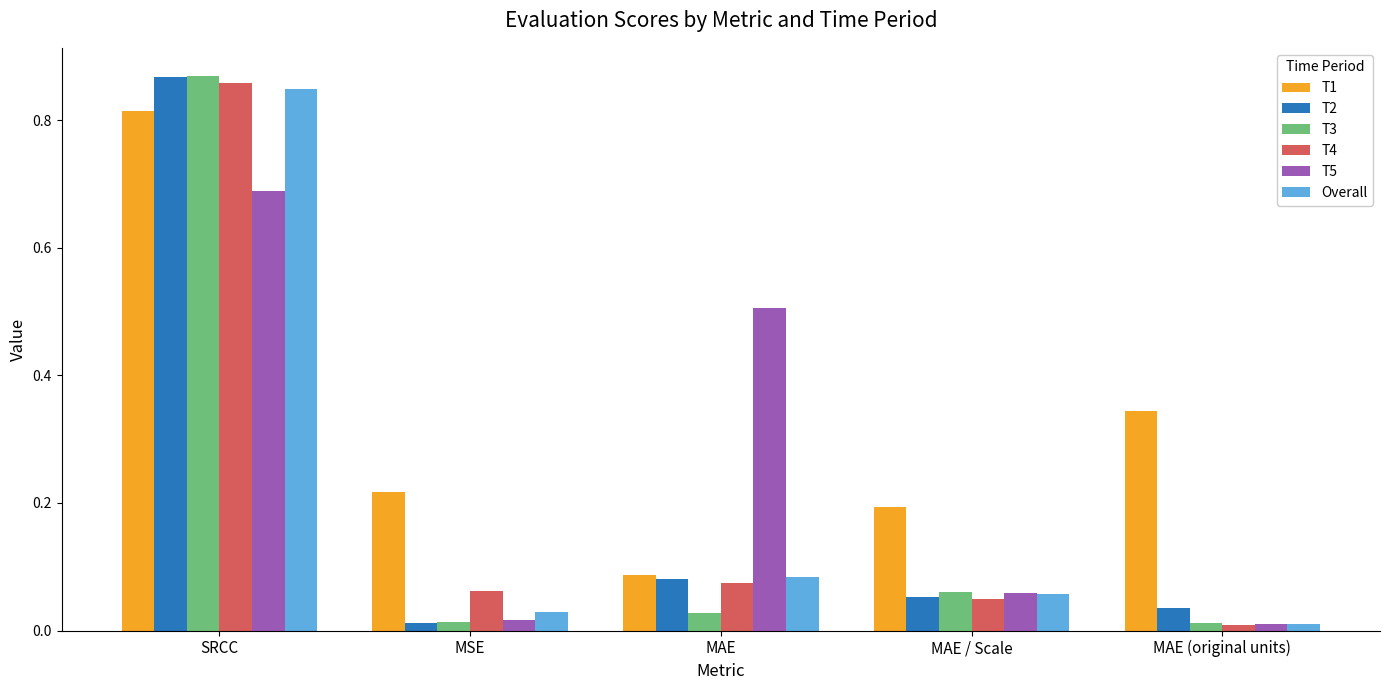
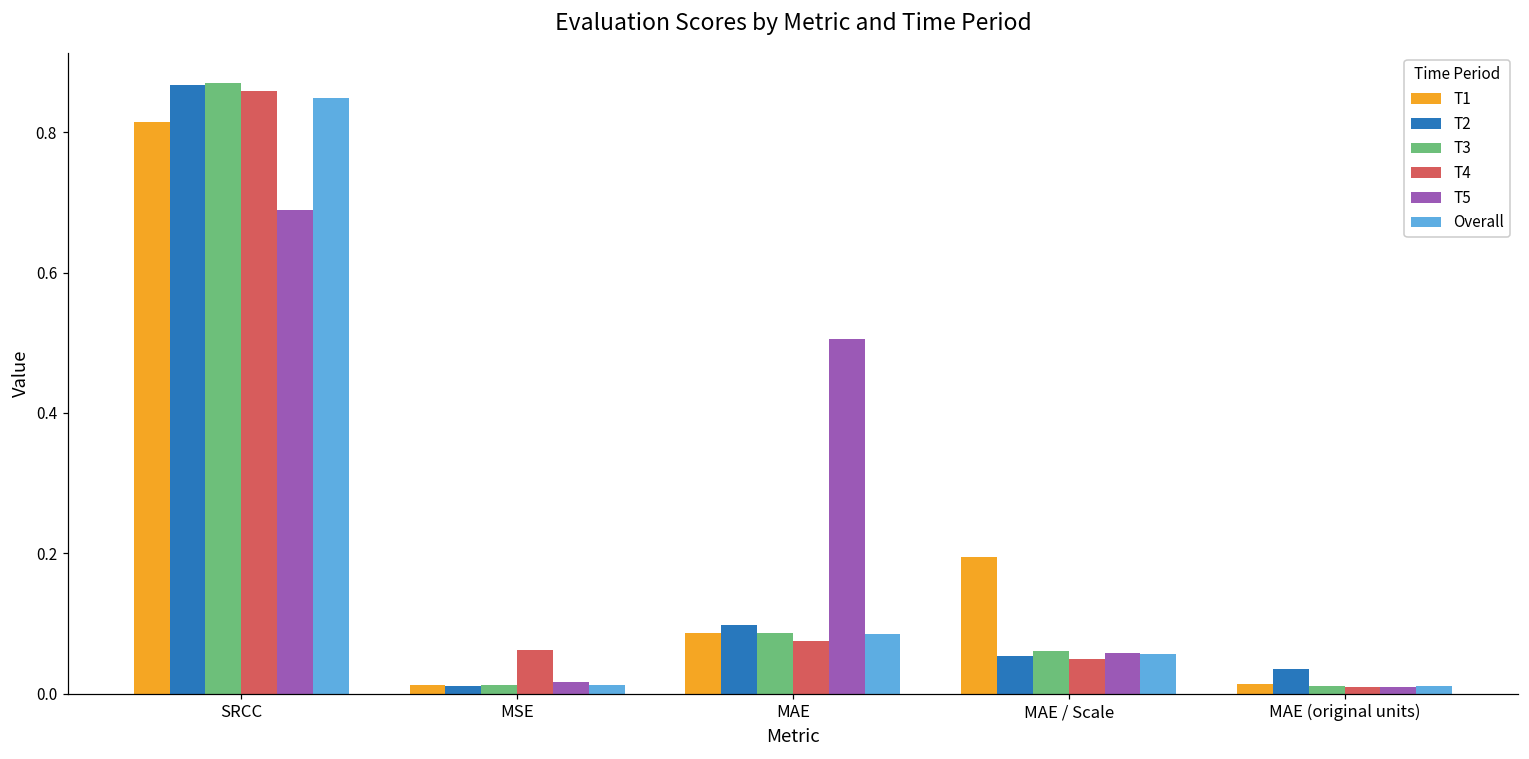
  {
    "T1": {
      "SRCC": 0.81,
-     "MSE": 0.22,
+     "MSE": 0.01,
      "MAE": 0.09,
      "MAE / Scale": 0.19,
-     "MAE (original units)": 0.34
+     "MAE (original units)": 0.01
    },
    "T2": {
      "SRCC": 0.87,
      "MSE": 0.01,
-     "MAE": 0.08,
+     "MAE": 0.10,
      "MAE / Scale": 0.05,
      "MAE (original units)": 0.04
    },
    "T3": {
      "SRCC": 0.87,
      "MSE": 0.01,
-     "MAE": 0.03,
+     "MAE": 0.09,
      "MAE / Scale": 0.06,
      "MAE (original units)": 0.01
    },
    "T4": {
      "SRCC": 0.86,
      "MSE": 0.06,
      "MAE": 0.07,
      "MAE / Scale": 0.05,
      "MAE (original units)": 0.01
    },
    "T5": {
      "SRCC": 0.69,
      "MSE": 0.02,
      "MAE": 0.51,
      "MAE / Scale": 0.06,
      "MAE (original units)": 0.01
    },
    "Overall": {
      "SRCC": 0.85,
-     "MSE": 0.03,
+     "MSE": 0.01,
      "MAE": 0.08,
      "MAE / Scale": 0.06,
      "MAE (original units)": 0.01
    }
  }
